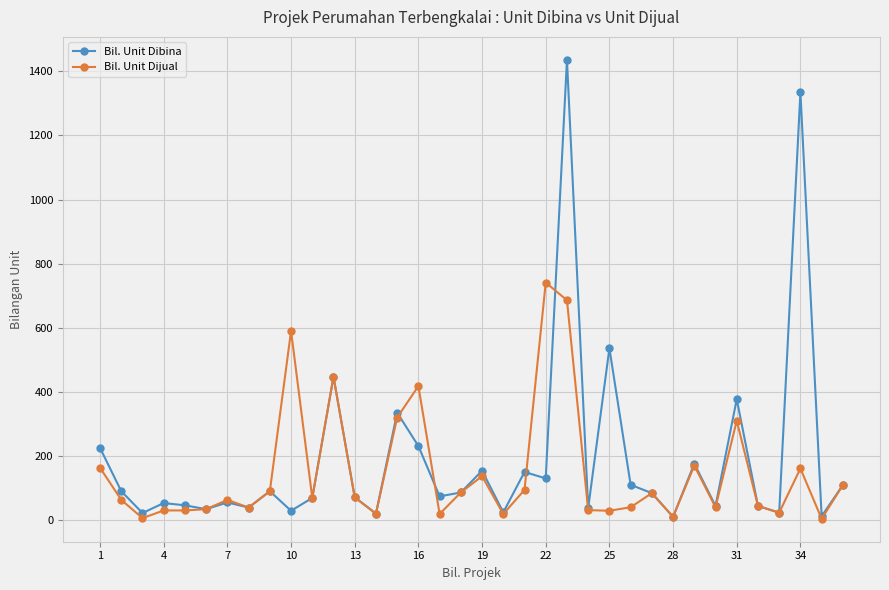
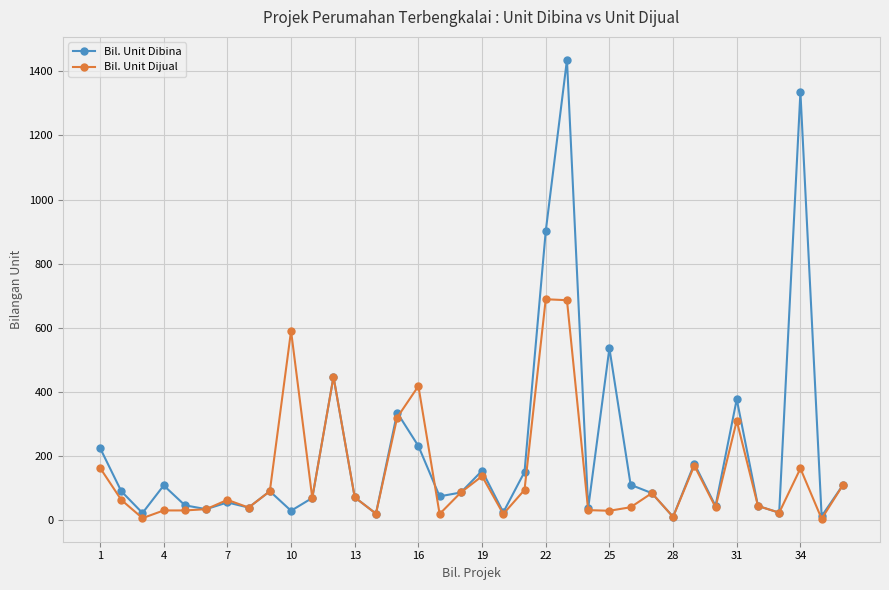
  {
    "Bil. Unit Dibina": {
      "1": 230,
-     "4": 50,
+     "4": 110,
      "10": 30,
      "16": 230,
      "19": 150,
-     "22": 130,
+     "22": 900,
      "25": 540,
      "31": 380,
      "34": 1340
    },
    "Bil. Unit Dijual": {
      "1": 160,
      "4": 30,
      "10": 590,
      "16": 420,
      "19": 140,
-     "22": 740,
+     "22": 690,
      "25": 30,
      "31": 310,
      "34": 160
    }
  }
